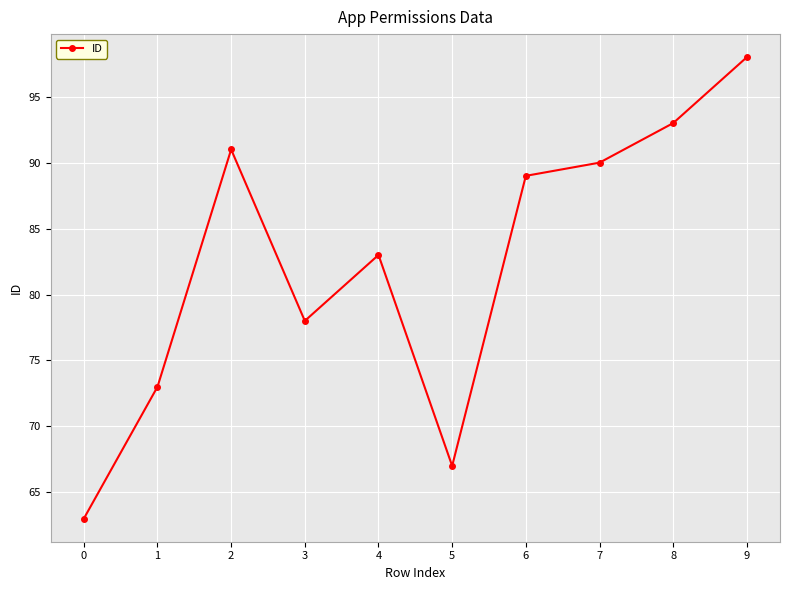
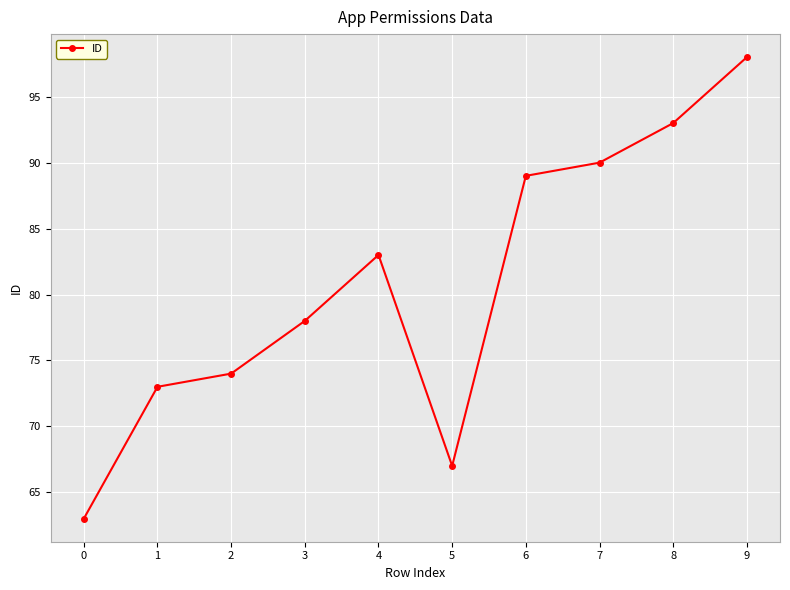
  {
    "0": 63,
    "1": 73,
-   "2": 91,
+   "2": 74,
    "3": 78,
    "4": 83,
    "5": 67,
    "6": 89,
    "7": 90,
    "8": 93,
    "9": 98
  }
